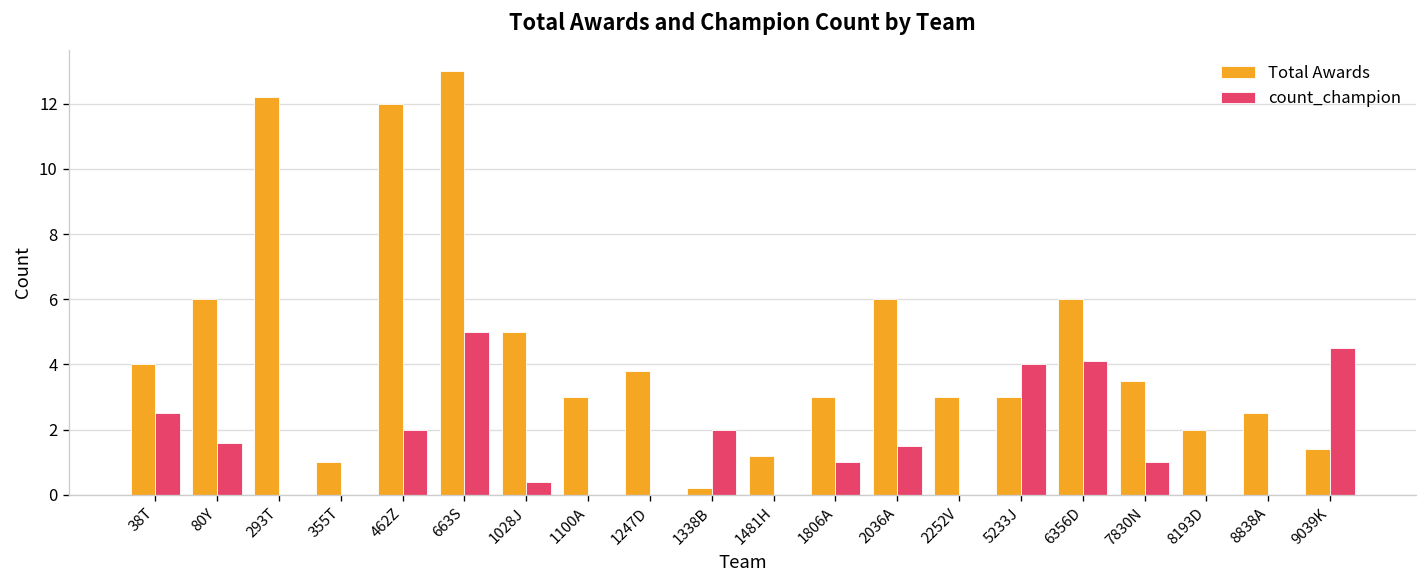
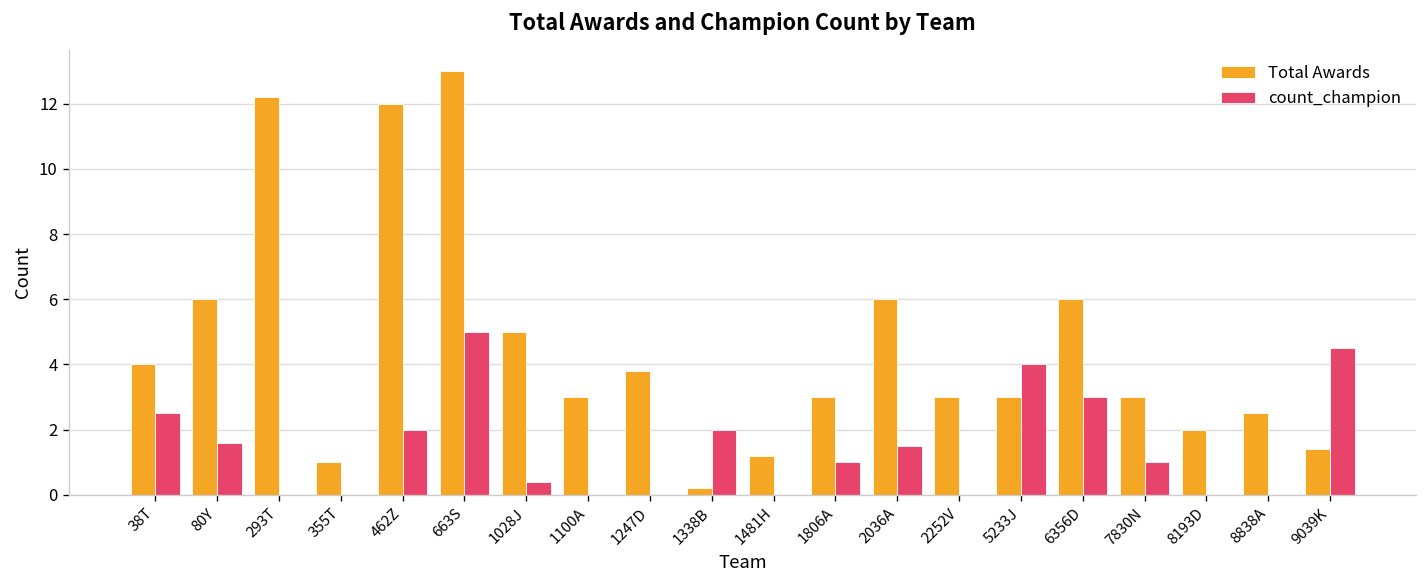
  {
    "Total Awards": {
      "38T": 4.0,
      "80Y": 6.0,
      "293T": 12.2,
      "355T": 1.0,
      "462Z": 12.0,
      "663S": 13.0,
      "1028J": 5.0,
      "1100A": 3.0,
      "1247D": 3.8,
      "1338B": 0.2,
      "1481H": 1.2,
      "1806A": 3.0,
      "2036A": 6.0,
      "2252V": 3.0,
      "5233J": 3.0,
      "6356D": 6.0,
-     "7830N": 3.5,
+     "7830N": 3.0,
      "8193D": 2.0,
      "8838A": 2.5,
      "9039K": 1.4
    },
    "count_champion": {
      "38T": 2.5,
      "80Y": 1.6,
      "293T": 0.0,
      "355T": 0.0,
      "462Z": 2.0,
      "663S": 5.0,
      "1028J": 0.4,
      "1100A": 0.0,
      "1247D": 0.0,
      "1338B": 2.0,
      "1481H": 0.0,
      "1806A": 1.0,
      "2036A": 1.5,
      "2252V": 0.0,
      "5233J": 4.0,
-     "6356D": 4.1,
+     "6356D": 3.0,
      "7830N": 1.0,
      "8193D": 0.0,
      "8838A": 0.0,
      "9039K": 4.5
    }
  }
